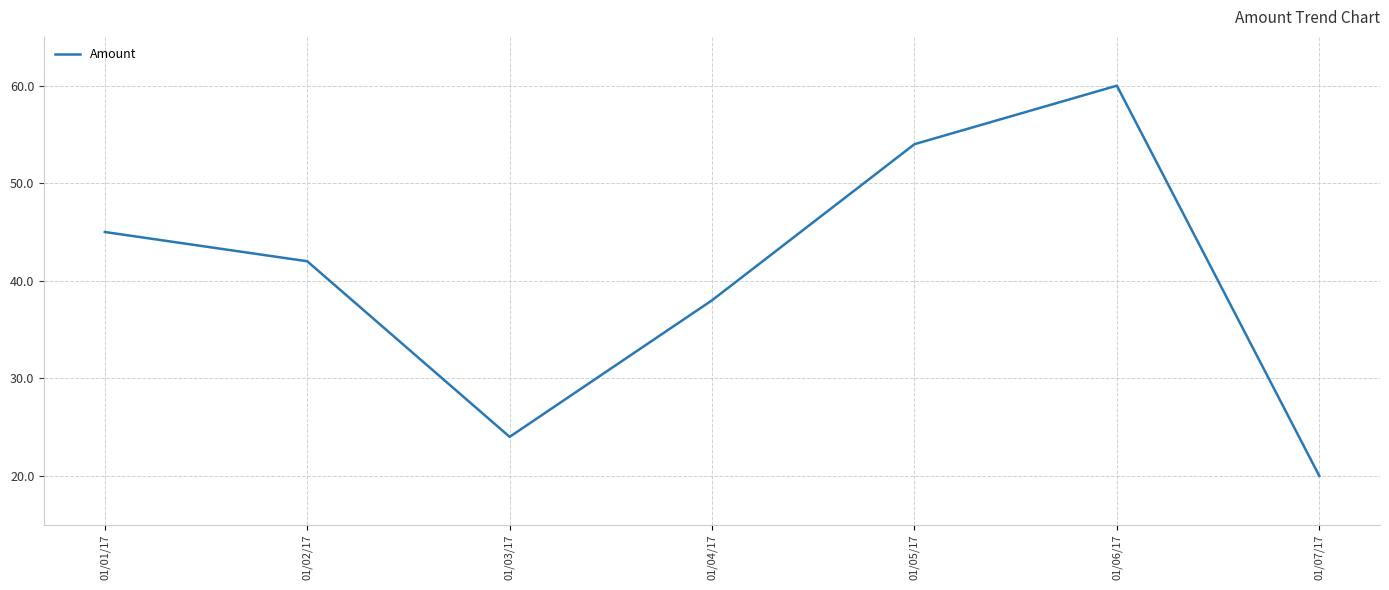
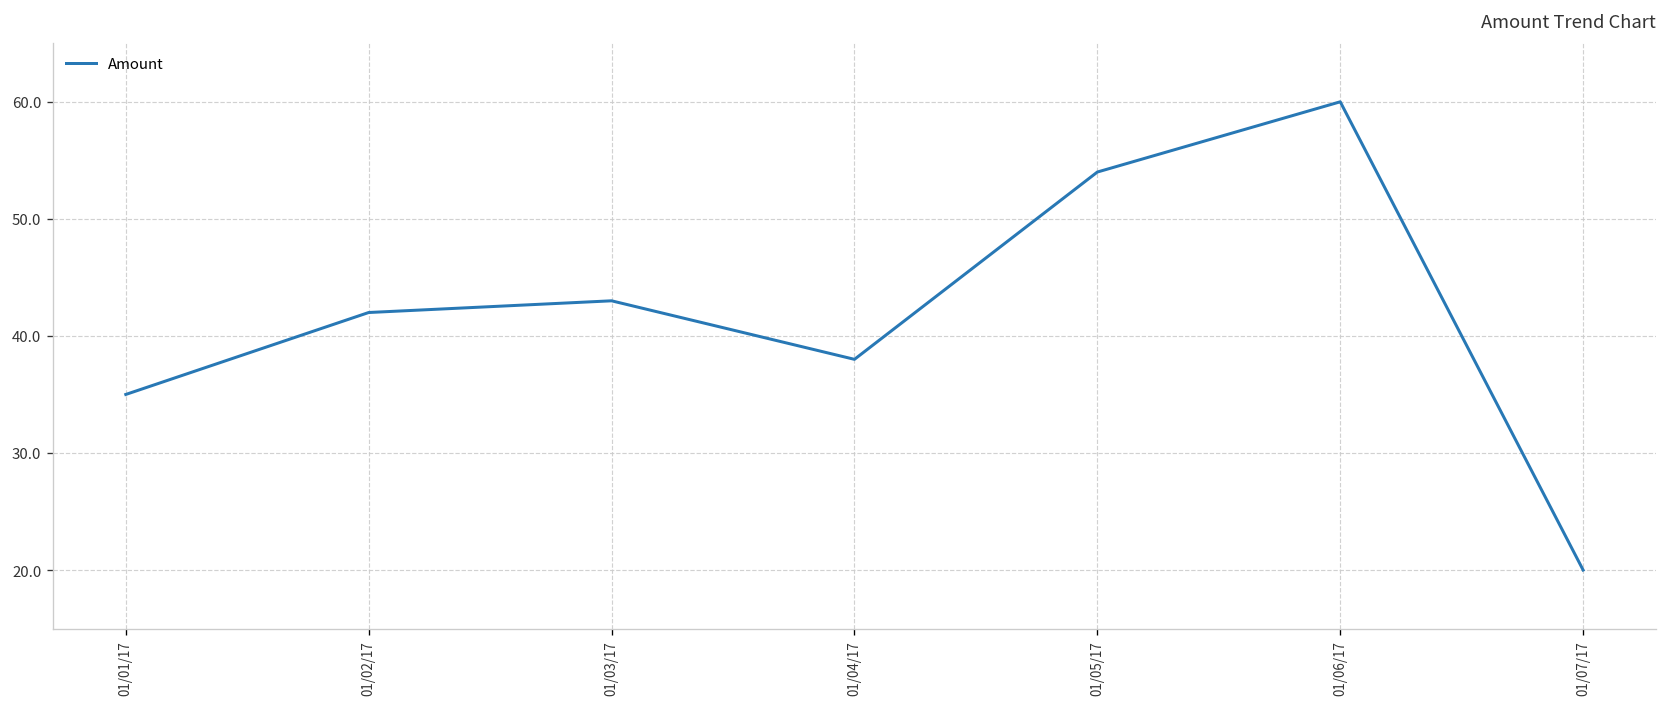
  {
-   "01/01/17": 45,
+   "01/01/17": 35,
    "01/02/17": 42,
-   "01/03/17": 24,
+   "01/03/17": 43,
    "01/04/17": 38,
    "01/05/17": 54,
    "01/06/17": 60,
    "01/07/17": 20
  }
